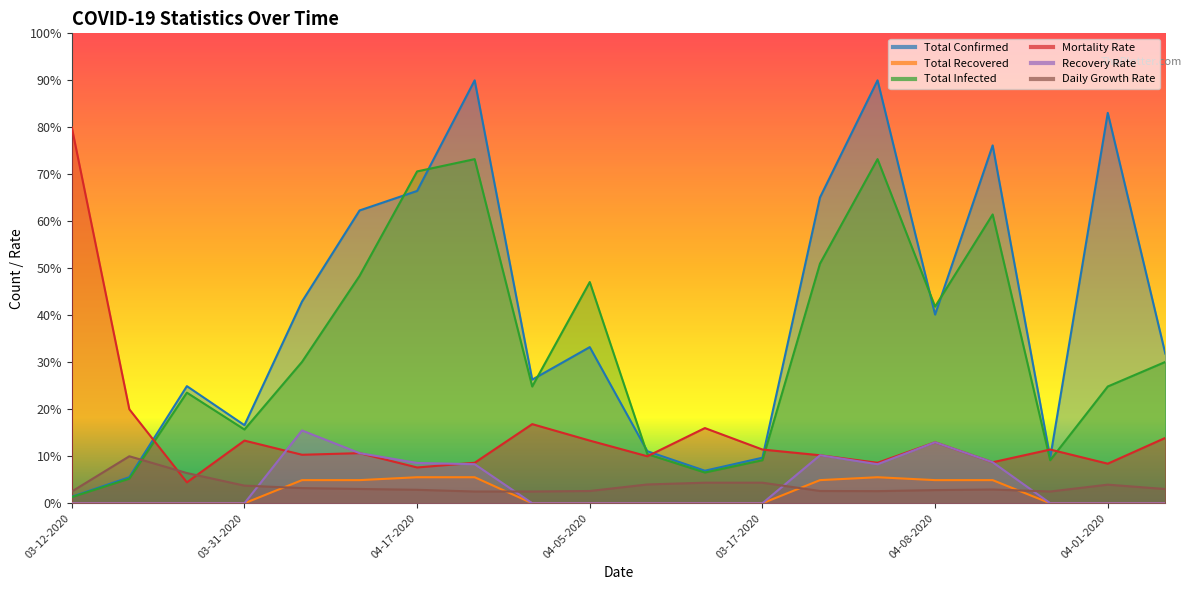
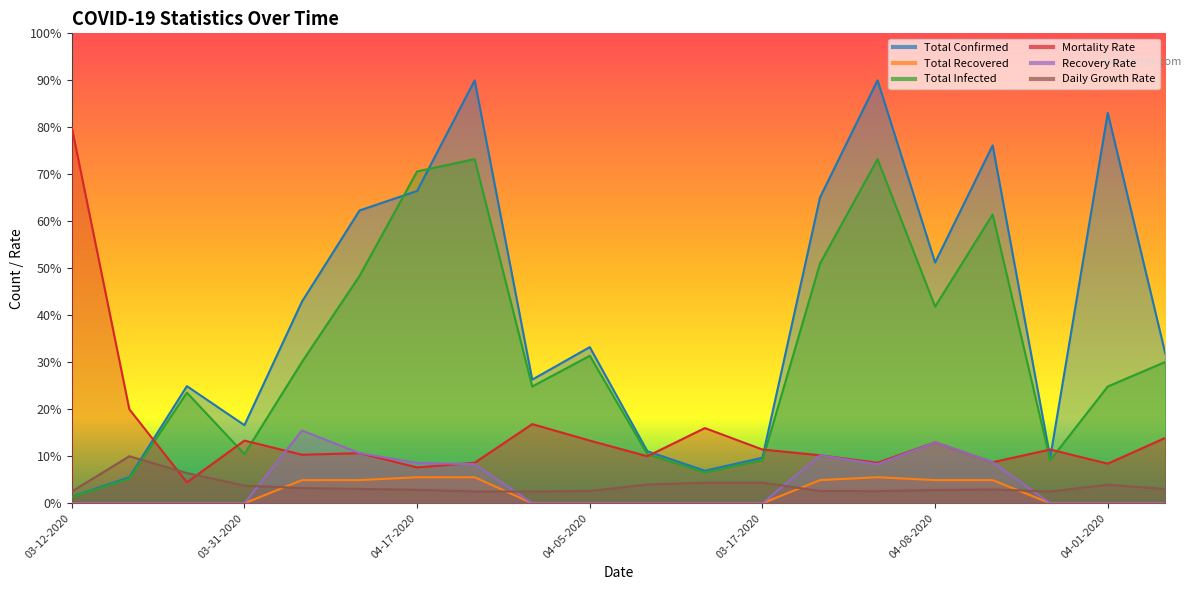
  {
    "Total Confirmed": {
      "03-31-2020": "17%",
      "04-17-2020": "66%",
      "04-05-2020": "33%",
-     "04-08-2020": "40%",
+     "04-08-2020": "51%",
      "04-01-2020": "83%"
    },
    "Total Infected": {
-     "03-31-2020": "16%",
+     "03-31-2020": "10%",
      "04-17-2020": "71%",
-     "04-05-2020": "47%",
+     "04-05-2020": "31%",
      "04-08-2020": "42%",
      "04-01-2020": "25%"
    },
    "Recovery Rate": {
      "04-17-2020": "9%"
    }
  }
